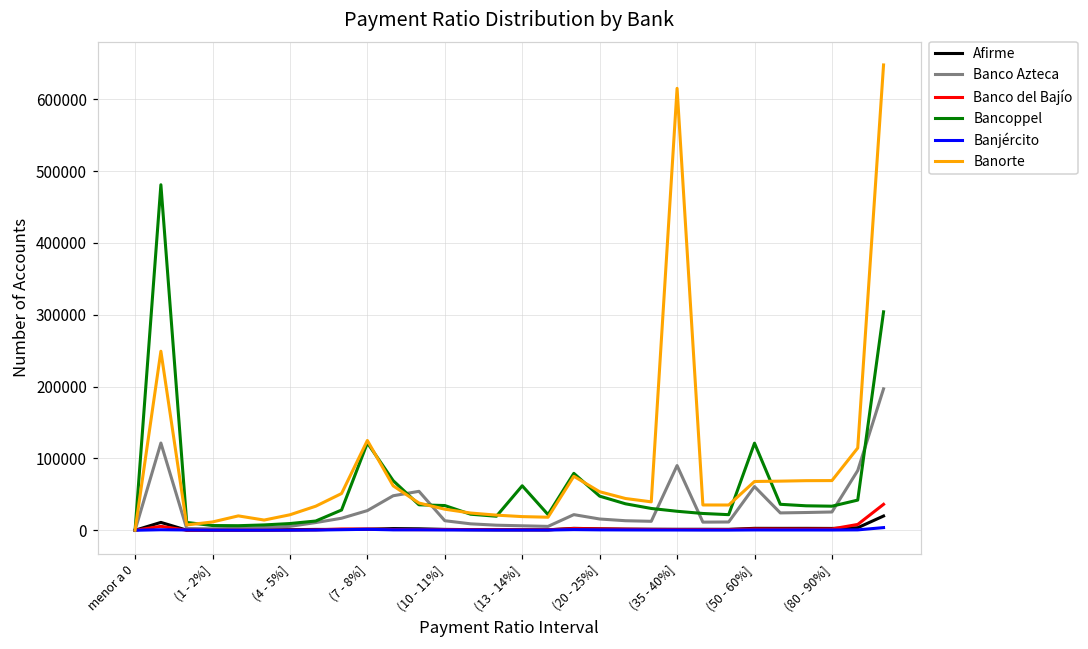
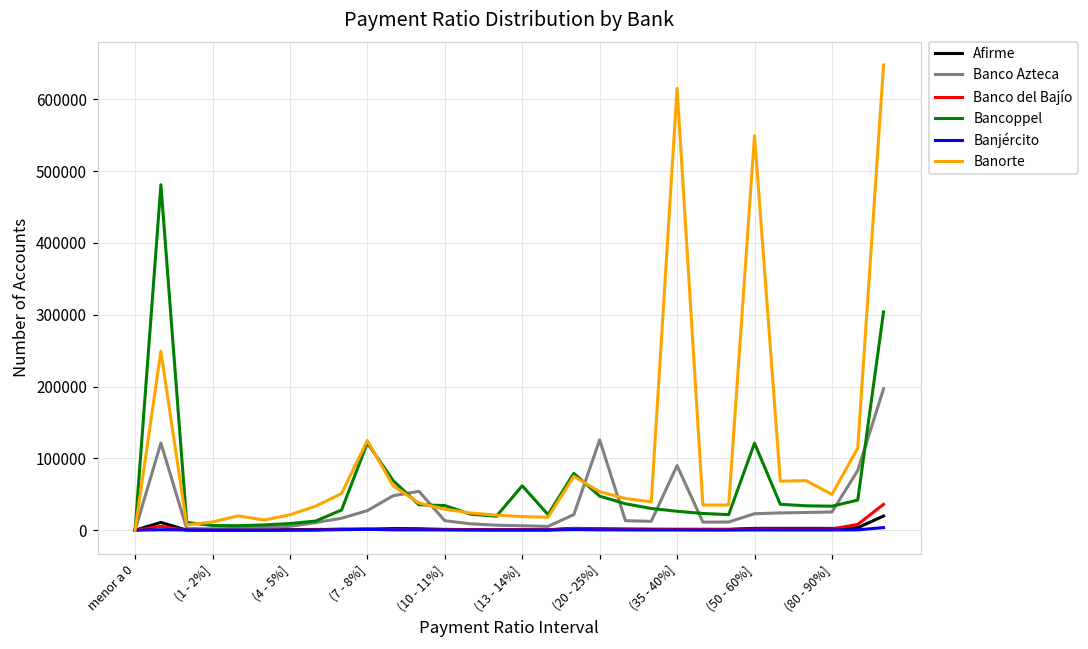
  {
    "Banco Azteca": {
      "(4 - 5%]": 10000,
      "(7 - 8%]": 30000,
      "(10 - 11%]": 10000,
      "(13 - 14%]": 10000,
-     "(20 - 25%]": 20000,
+     "(20 - 25%]": 130000,
      "(35 - 40%]": 90000,
-     "(50 - 60%]": 60000,
+     "(50 - 60%]": 20000,
      "(80 - 90%]": 30000
    },
    "Bancoppel": {
      "(1 - 2%]": 10000,
      "(4 - 5%]": 10000,
      "(10 - 11%]": 30000,
      "(13 - 14%]": 60000,
      "(20 - 25%]": 50000,
      "(35 - 40%]": 30000,
      "(50 - 60%]": 120000,
      "(80 - 90%]": 30000
    },
    "Banorte": {
      "(1 - 2%]": 10000,
      "(4 - 5%]": 20000,
      "(10 - 11%]": 30000,
      "(13 - 14%]": 20000,
      "(20 - 25%]": 50000,
      "(35 - 40%]": 620000,
-     "(50 - 60%]": 70000,
-     "(80 - 90%]": 70000
+     "(50 - 60%]": 550000,
+     "(80 - 90%]": 50000
    }
  }
